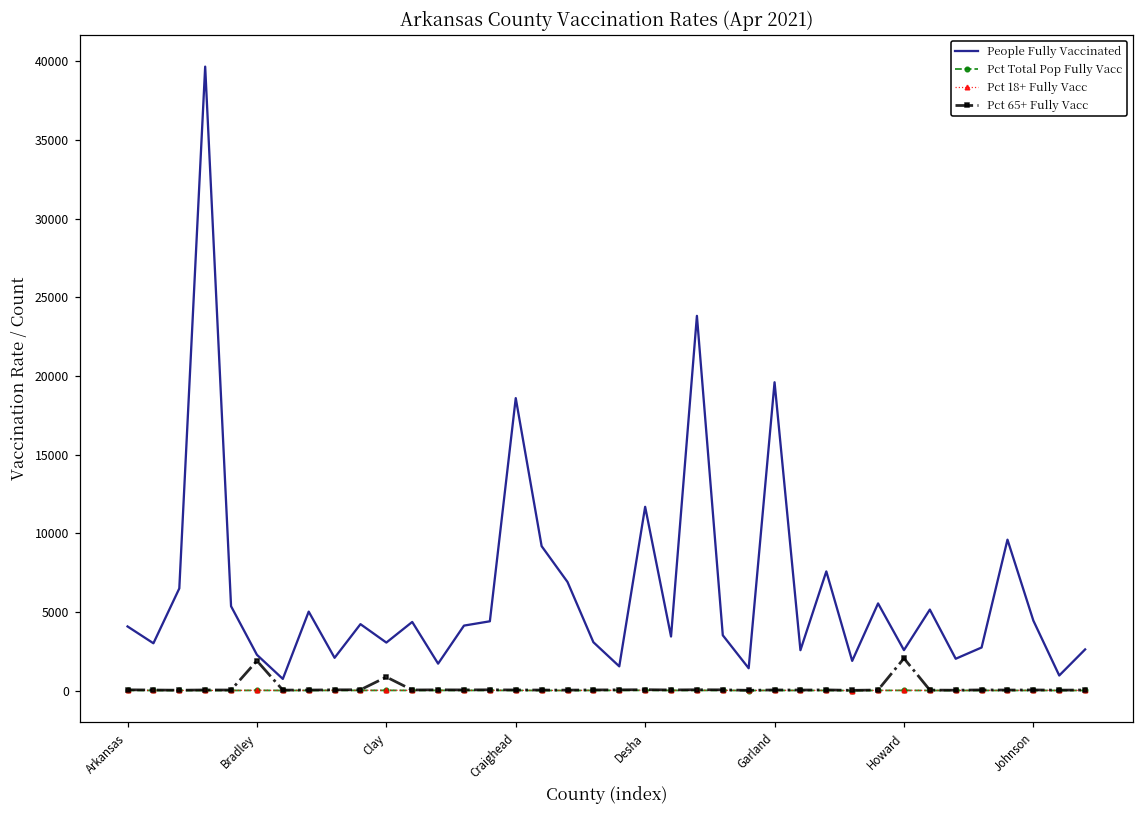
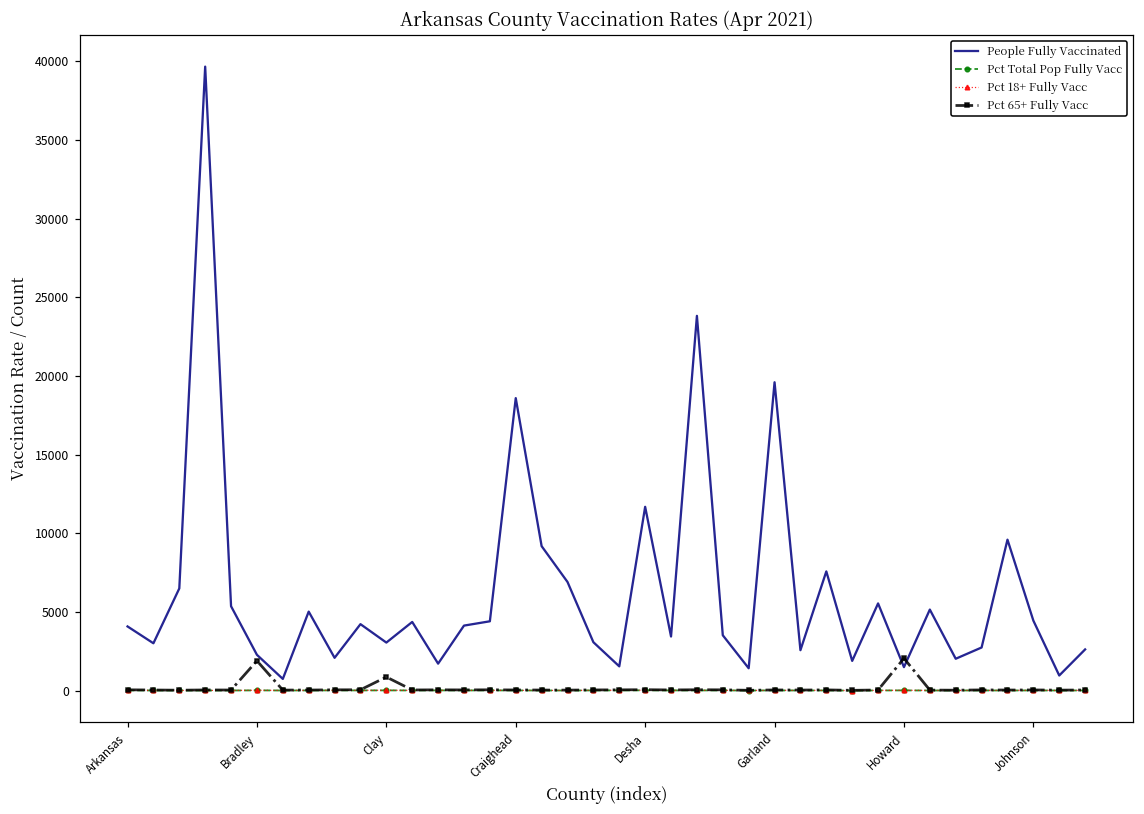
  {
    "People Fully Vaccinated": {
      "Arkansas": 4100,
      "Bradley": 2300,
      "Clay": 3100,
      "Craighead": 18600,
      "Desha": 11700,
      "Garland": 19600,
-     "Howard": 2600,
+     "Howard": 1500,
      "Johnson": 4500
    },
    "Pct 18+ Fully Vacc": {
      "Bradley": 0,
      "Clay": 0,
      "Howard": 0
    },
    "Pct 65+ Fully Vacc": {
      "Bradley": 1900,
      "Clay": 900,
      "Howard": 2100
    }
  }
